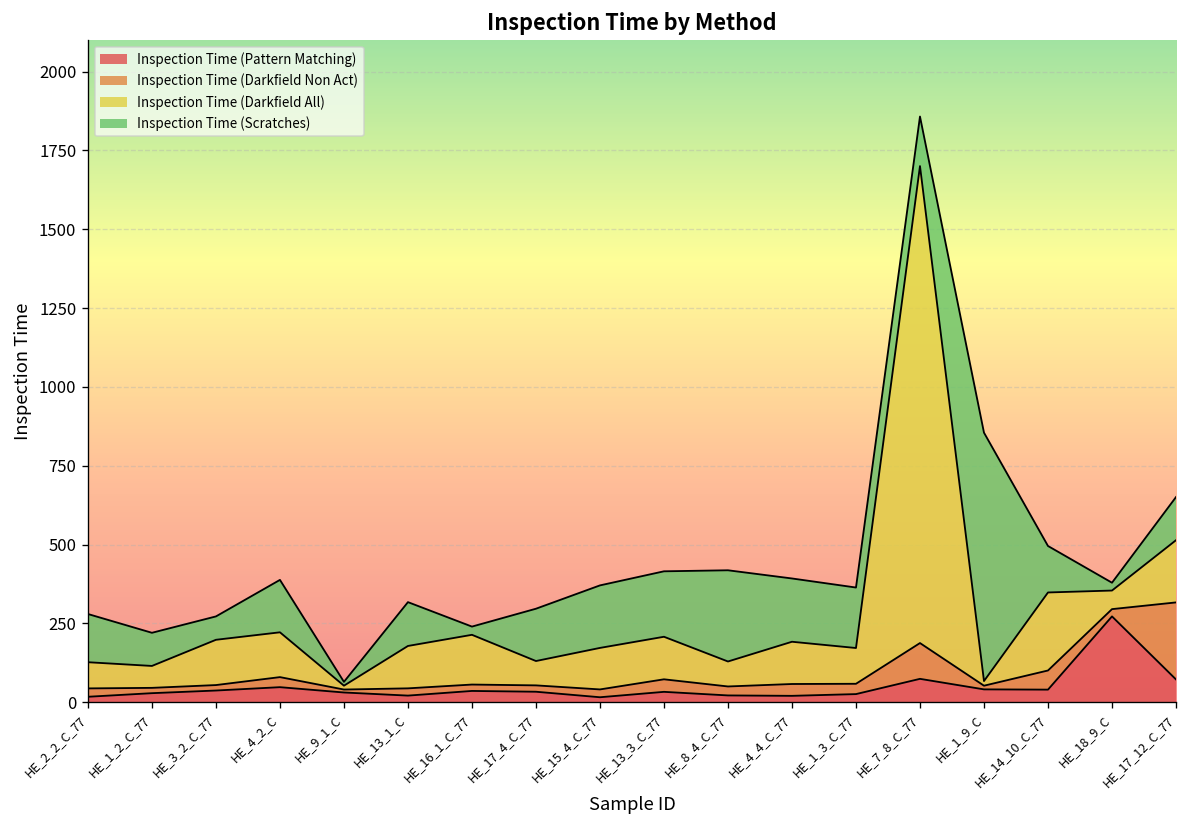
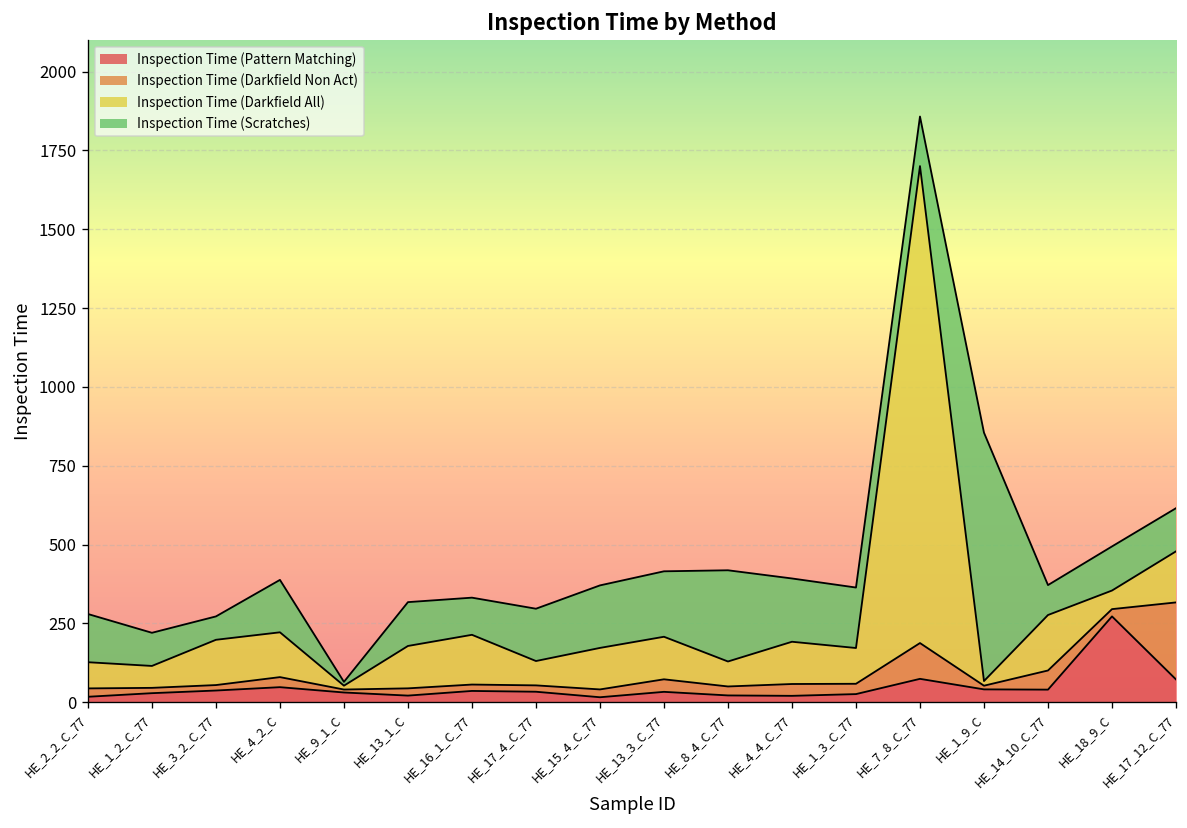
  {
    "Inspection Time (Darkfield All)": {
      "HE_2_2_C_77": 80,
      "HE_1_2_C_77": 70,
      "HE_3_2_C_77": 140,
      "HE_4_2_C": 140,
      "HE_9_1_C": 10,
      "HE_13_1_C": 130,
      "HE_16_1_C_77": 160,
      "HE_17_4_C_77": 80,
      "HE_15_4_C_77": 130,
      "HE_13_3_C_77": 130,
      "HE_8_4_C_77": 80,
      "HE_4_4_C_77": 130,
      "HE_1_3_C_77": 110,
      "HE_7_8_C_77": 1510,
      "HE_1_9_C": 10,
-     "HE_14_10_C_77": 250,
+     "HE_14_10_C_77": 180,
      "HE_18_9_C": 60,
-     "HE_17_12_C_77": 200
+     "HE_17_12_C_77": 160
    },
    "Inspection Time (Scratches)": {
      "HE_2_2_C_77": 150,
      "HE_1_2_C_77": 110,
      "HE_3_2_C_77": 70,
      "HE_4_2_C": 170,
      "HE_9_1_C": 10,
      "HE_13_1_C": 140,
-     "HE_16_1_C_77": 30,
+     "HE_16_1_C_77": 120,
      "HE_17_4_C_77": 170,
      "HE_15_4_C_77": 200,
      "HE_13_3_C_77": 210,
      "HE_8_4_C_77": 290,
      "HE_4_4_C_77": 200,
      "HE_1_3_C_77": 190,
      "HE_7_8_C_77": 160,
      "HE_1_9_C": 790,
-     "HE_14_10_C_77": 150,
-     "HE_18_9_C": 20,
+     "HE_14_10_C_77": 90,
+     "HE_18_9_C": 140,
      "HE_17_12_C_77": 140
    }
  }
